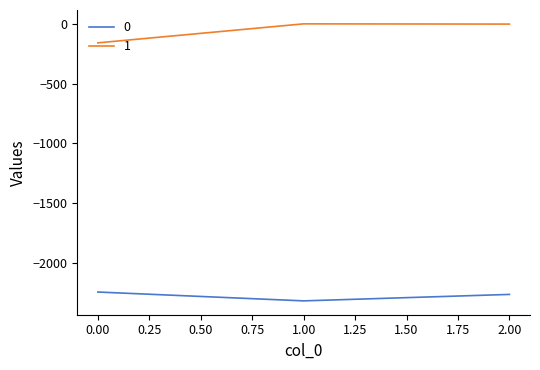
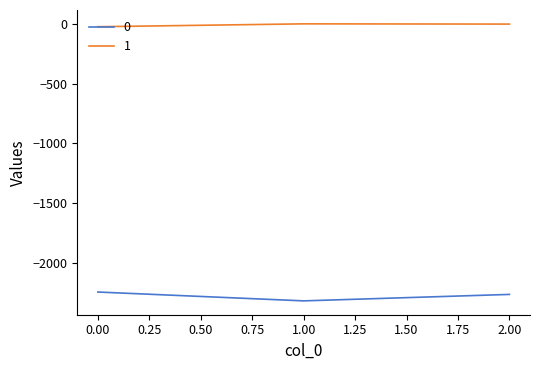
  {
    "0": {
      "0.00": -2240,
      "1.00": -2320,
      "2.00": -2260
    },
    "1": {
-     "0.00": -160,
+     "0.00": -20,
      "1.00": 0,
      "2.00": 0
    }
  }
